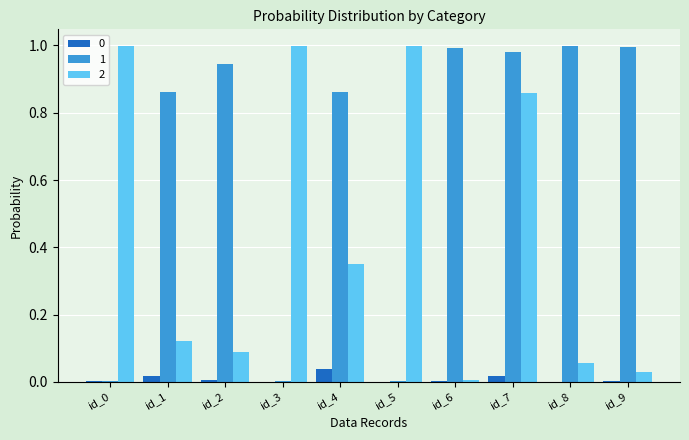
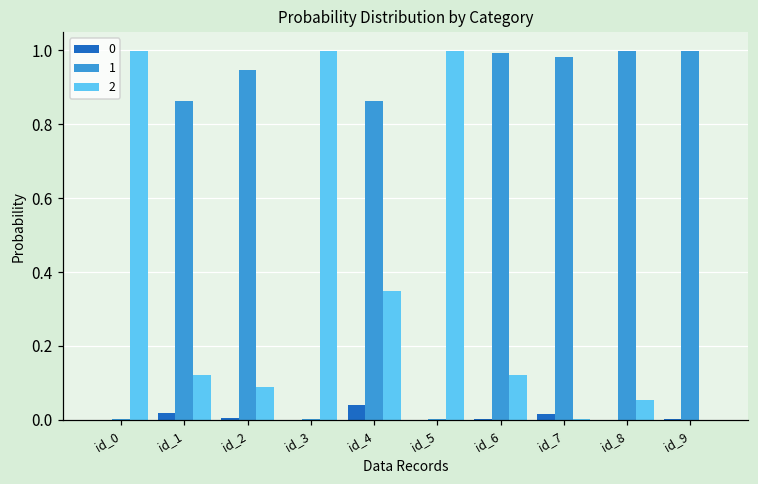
  {
    "2": {
      "id_0": 1.00,
      "id_1": 0.12,
      "id_2": 0.09,
      "id_3": 1.00,
      "id_4": 0.35,
      "id_5": 1.00,
-     "id_6": 0.01,
-     "id_7": 0.86,
+     "id_6": 0.12,
+     "id_7": 0.00,
      "id_8": 0.05,
-     "id_9": 0.03
+     "id_9": 0.00
    }
  }
